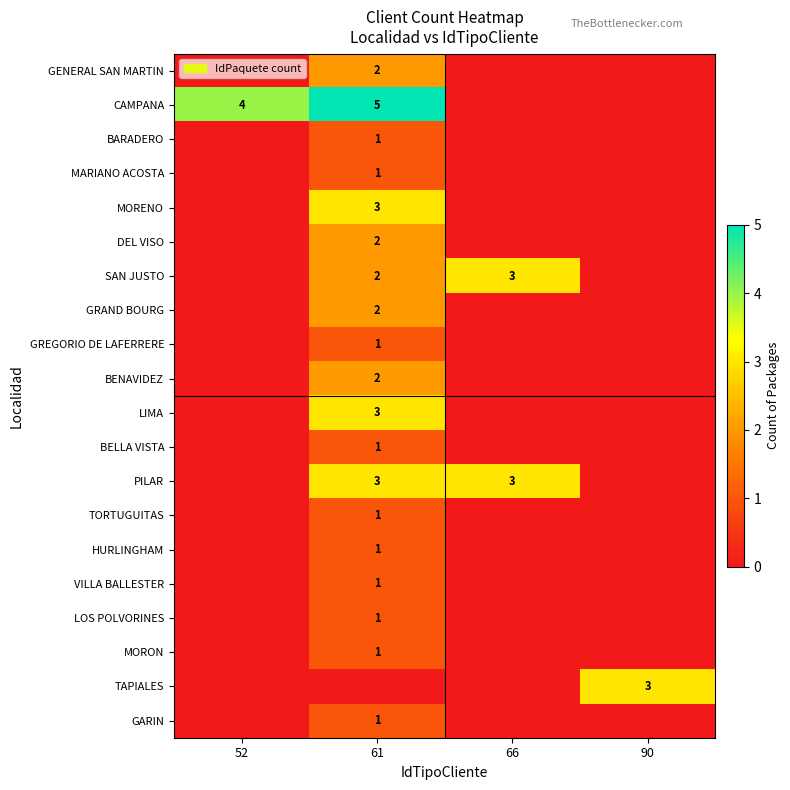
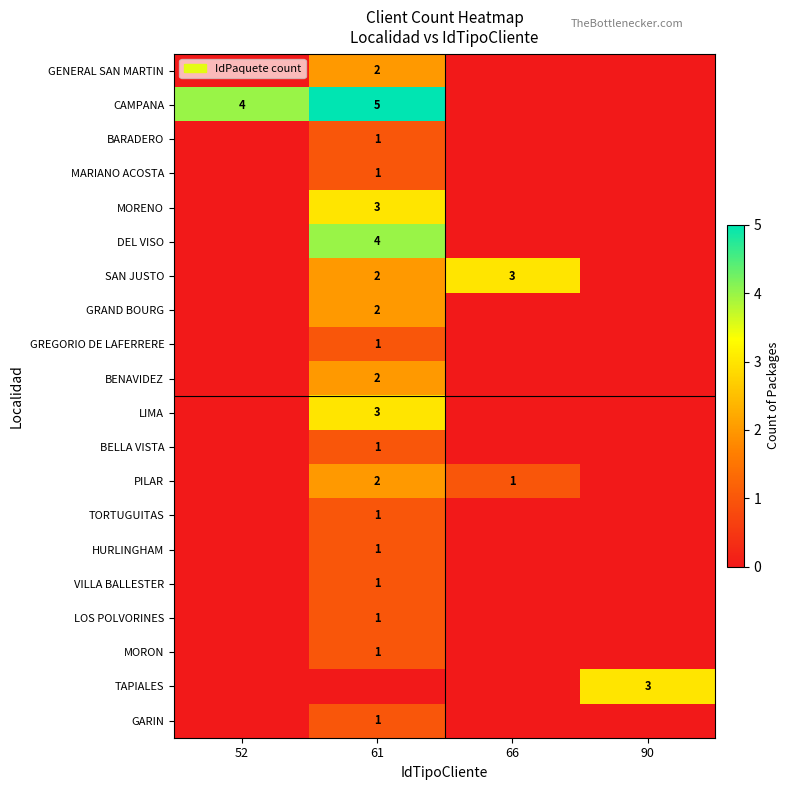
  {
    "GENERAL SAN MARTIN": {
      "61": 2
    },
    "CAMPANA": {
      "52": 4,
      "61": 5
    },
    "BARADERO": {
      "61": 1
    },
    "MARIANO ACOSTA": {
      "61": 1
    },
    "MORENO": {
      "61": 3
    },
    "DEL VISO": {
-     "61": 2
+     "61": 4
    },
    "SAN JUSTO": {
      "61": 2,
      "66": 3
    },
    "GRAND BOURG": {
      "61": 2
    },
    "GREGORIO DE LAFERRERE": {
      "61": 1
    },
    "BENAVIDEZ": {
      "61": 2
    },
    "LIMA": {
      "61": 3
    },
    "BELLA VISTA": {
      "61": 1
    },
    "PILAR": {
-     "61": 3,
-     "66": 3
+     "61": 2,
+     "66": 1
    },
    "TORTUGUITAS": {
      "61": 1
    },
    "HURLINGHAM": {
      "61": 1
    },
    "VILLA BALLESTER": {
      "61": 1
    },
    "LOS POLVORINES": {
      "61": 1
    },
    "MORON": {
      "61": 1
    },
    "TAPIALES": {
      "90": 3
    },
    "GARIN": {
      "61": 1
    }
  }
